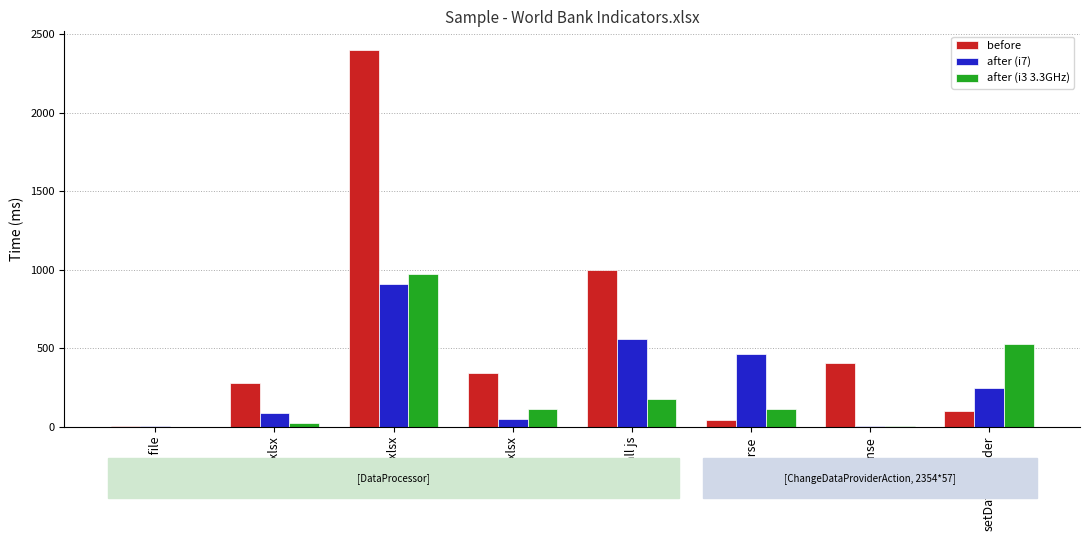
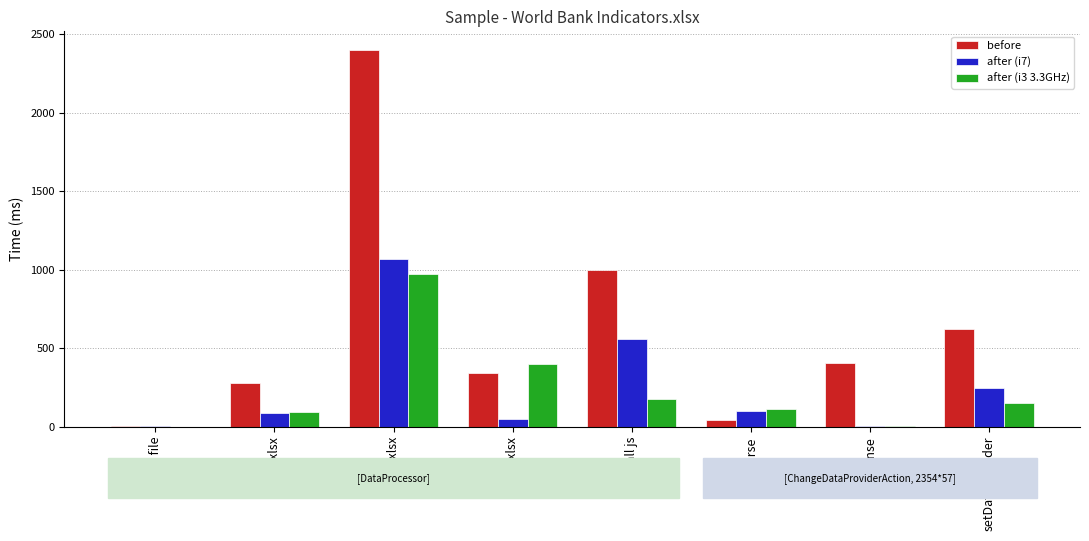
  {
    "before": {
      "unzip xlsx": 280,
      "load xlsx": 2400,
      "parse xlsx": 340,
      "call js": 1000,
      "parse": 40,
      "rinse": 400,
-     "setDataProvider": 100
+     "setDataProvider": 620
    },
    "after (i7)": {
      "unzip xlsx": 90,
-     "load xlsx": 910,
+     "load xlsx": 1070,
      "parse xlsx": 50,
      "call js": 560,
-     "parse": 460,
+     "parse": 100,
      "setDataProvider": 250
    },
    "after (i3 3.3GHz)": {
      "load file": 0,
-     "unzip xlsx": 20,
+     "unzip xlsx": 100,
      "load xlsx": 970,
-     "parse xlsx": 110,
+     "parse xlsx": 400,
      "call js": 180,
      "parse": 110,
-     "setDataProvider": 530
+     "setDataProvider": 150
    }
  }
